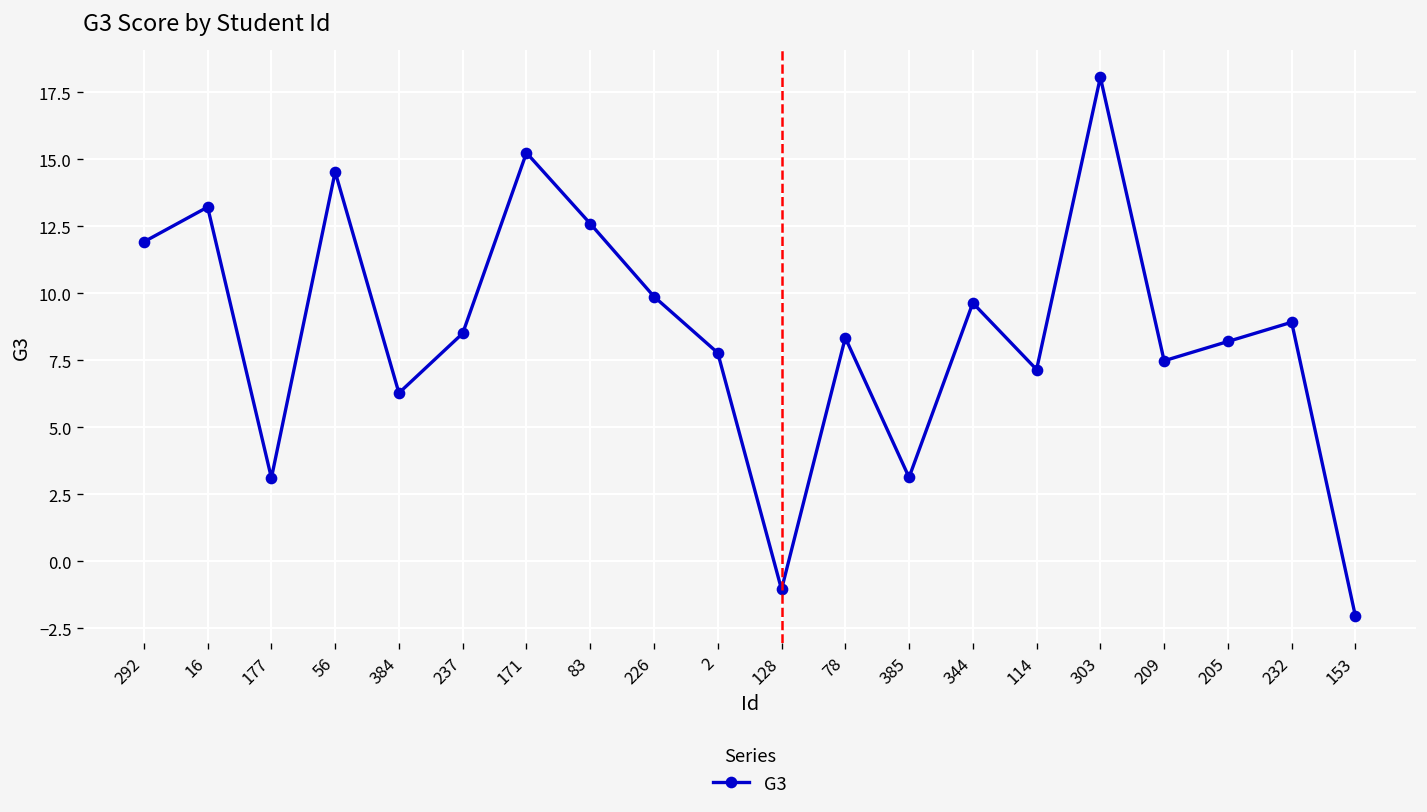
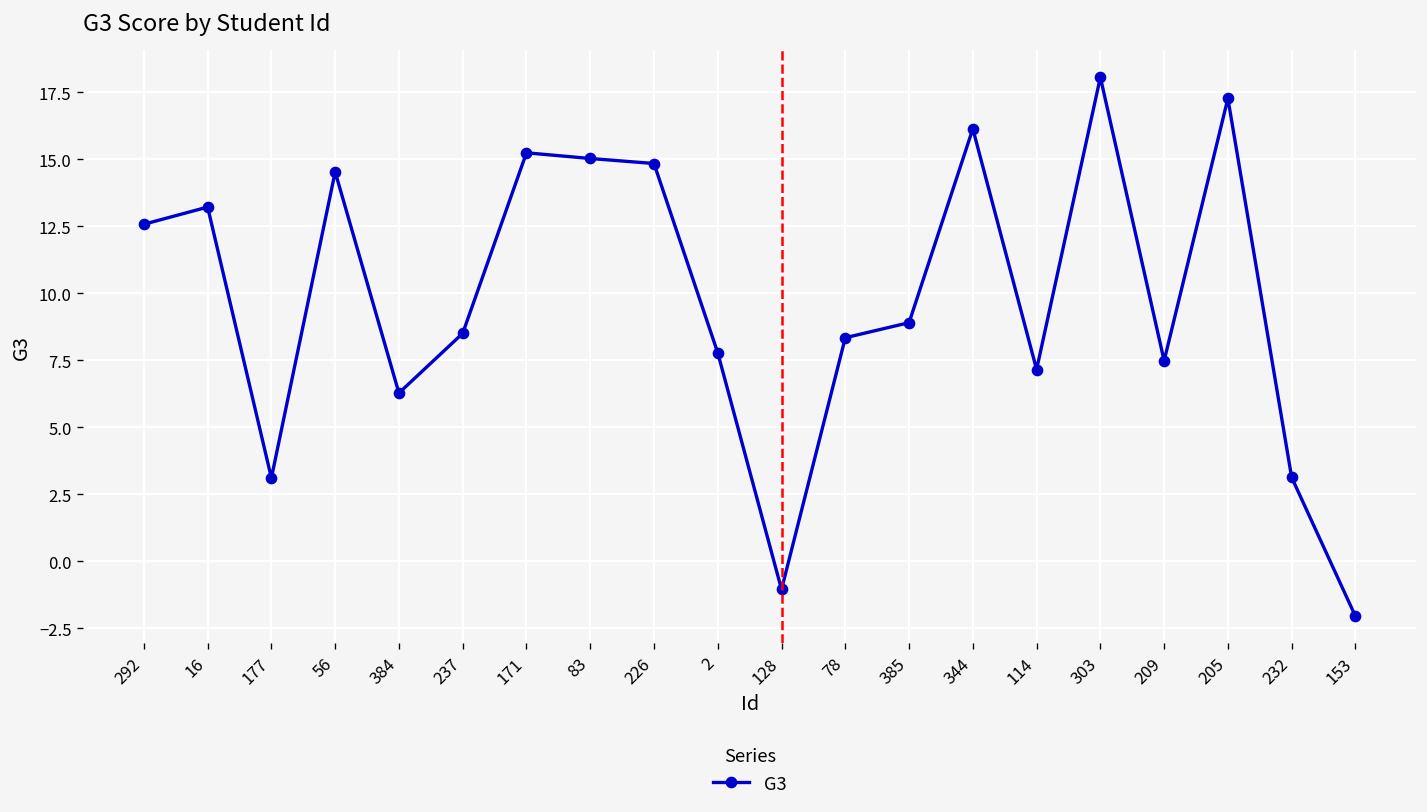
  {
-   "292": 11.9,
+   "292": 12.6,
    "16": 13.2,
    "177": 3.1,
    "56": 14.5,
    "384": 6.3,
    "237": 8.5,
    "171": 15.2,
-   "83": 12.6,
-   "226": 9.9,
+   "83": 15.0,
+   "226": 14.8,
    "2": 7.8,
    "128": -1.0,
    "78": 8.3,
-   "385": 3.1,
-   "344": 9.6,
+   "385": 8.9,
+   "344": 16.1,
    "114": 7.2,
    "303": 18.1,
    "209": 7.5,
-   "205": 8.2,
-   "232": 8.9,
+   "205": 17.3,
+   "232": 3.1,
    "153": -2.0
  }
